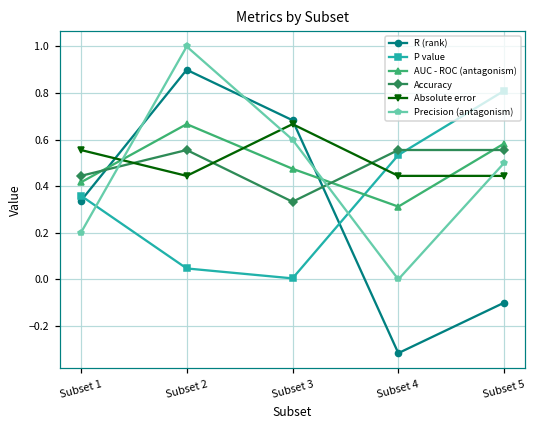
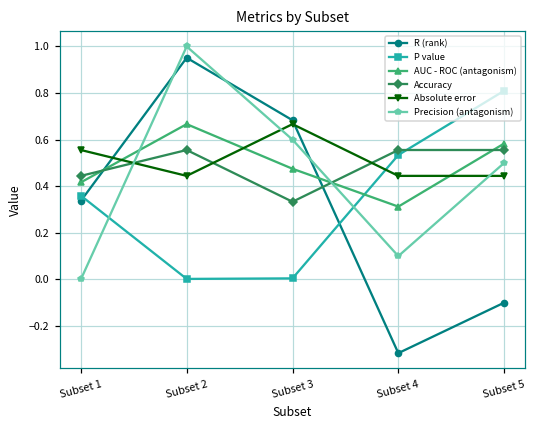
  {
    "R (rank)": {
      "Subset 1": 0.34,
-     "Subset 2": 0.90,
+     "Subset 2": 0.95,
      "Subset 3": 0.68,
      "Subset 4": -0.32,
      "Subset 5": -0.10
    },
    "P value": {
      "Subset 1": 0.36,
-     "Subset 2": 0.05,
+     "Subset 2": 0.00,
      "Subset 3": 0.00,
      "Subset 4": 0.53
    },
    "Absolute error": {
      "Subset 1": 0.56,
      "Subset 2": 0.44,
      "Subset 3": 0.67,
      "Subset 4": 0.44,
      "Subset 5": 0.44
    },
    "Precision (antagonism)": {
-     "Subset 1": 0.2,
+     "Subset 1": 0.0,
      "Subset 2": 1.0,
      "Subset 3": 0.6,
-     "Subset 4": 0.0,
+     "Subset 4": 0.1,
      "Subset 5": 0.5
    }
  }
